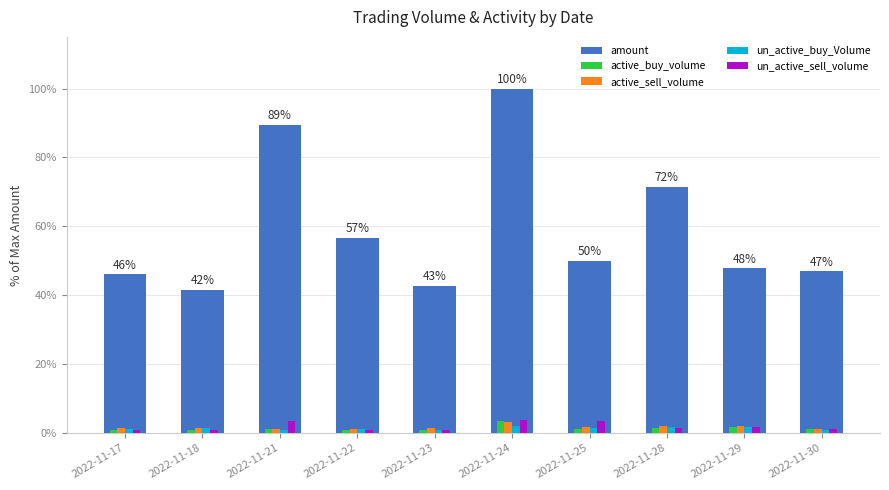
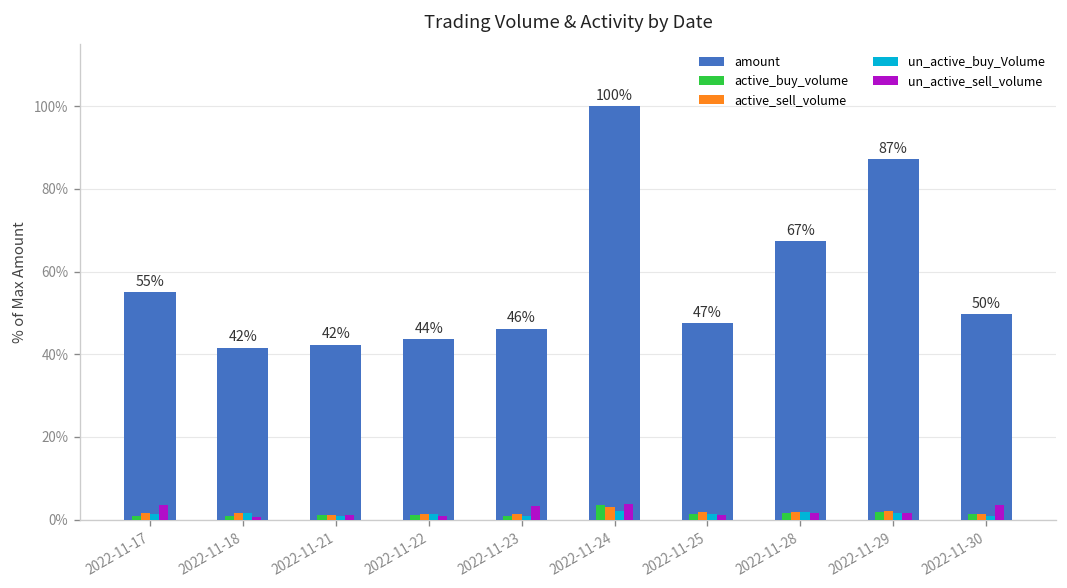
  {
    "amount": {
-     "2022-11-17": "46%",
+     "2022-11-17": "55%",
      "2022-11-18": "42%",
-     "2022-11-21": "89%",
-     "2022-11-22": "57%",
-     "2022-11-23": "43%",
+     "2022-11-21": "42%",
+     "2022-11-22": "44%",
+     "2022-11-23": "46%",
      "2022-11-24": "100%",
-     "2022-11-25": "50%",
-     "2022-11-28": "72%",
-     "2022-11-29": "48%",
-     "2022-11-30": "47%"
+     "2022-11-25": "47%",
+     "2022-11-28": "67%",
+     "2022-11-29": "87%",
+     "2022-11-30": "50%"
    },
    "un_active_sell_volume": {
-     "2022-11-17": "1%",
-     "2022-11-21": "3%",
-     "2022-11-23": "1%",
-     "2022-11-25": "3%",
-     "2022-11-30": "1%"
+     "2022-11-17": "3%",
+     "2022-11-21": "1%",
+     "2022-11-23": "3%",
+     "2022-11-25": "1%",
+     "2022-11-30": "3%"
    }
  }
